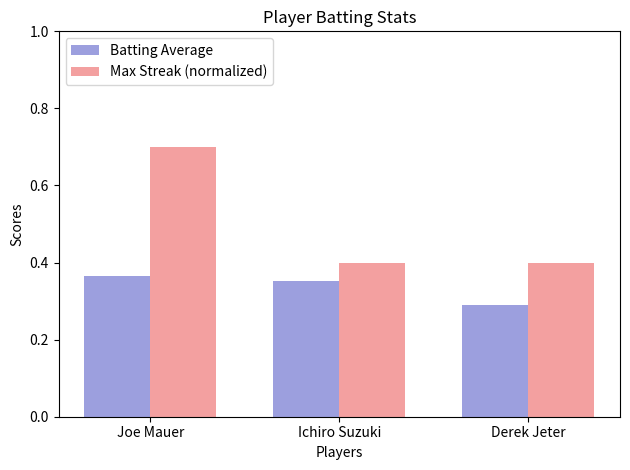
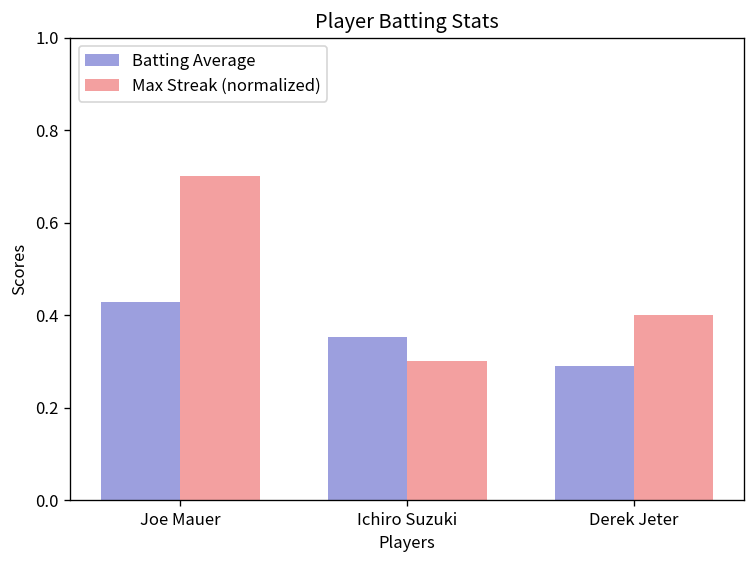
  {
    "Batting Average": {
-     "Joe Mauer": 0.37,
+     "Joe Mauer": 0.43,
      "Ichiro Suzuki": 0.35,
      "Derek Jeter": 0.29
    },
    "Max Streak (normalized)": {
      "Joe Mauer": 0.7,
-     "Ichiro Suzuki": 0.4,
+     "Ichiro Suzuki": 0.3,
      "Derek Jeter": 0.4
    }
  }
